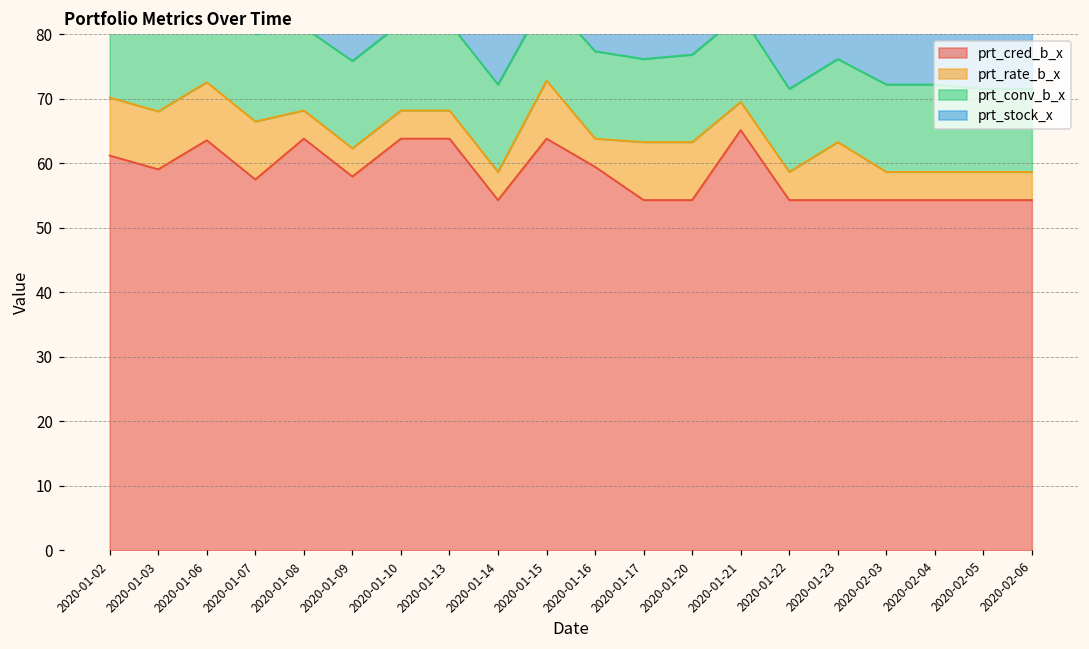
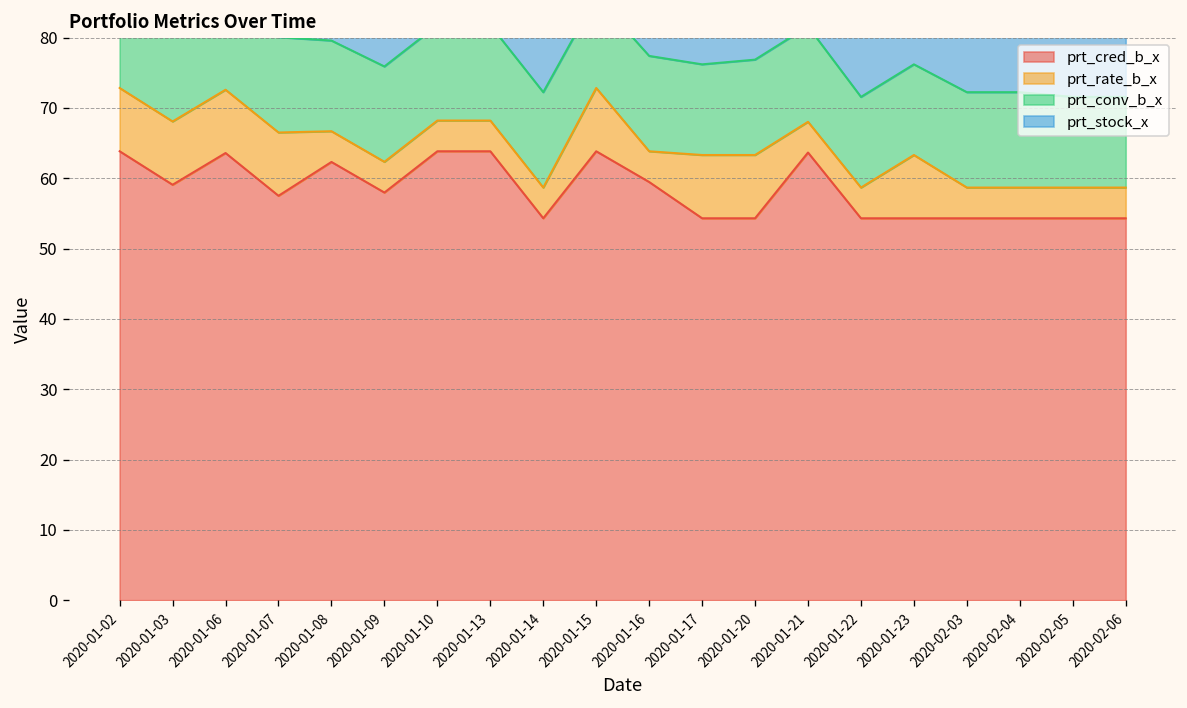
  {
    "prt_cred_b_x": {
-     "2020-01-02": 61,
+     "2020-01-02": 64,
      "2020-01-03": 59,
      "2020-01-06": 64,
      "2020-01-07": 58,
-     "2020-01-08": 64,
+     "2020-01-08": 62,
      "2020-01-09": 58,
      "2020-01-10": 64,
      "2020-01-13": 64,
      "2020-01-14": 54,
      "2020-01-15": 64,
      "2020-01-16": 59,
      "2020-01-17": 54,
      "2020-01-20": 54,
-     "2020-01-21": 65,
+     "2020-01-21": 64,
      "2020-01-22": 54,
      "2020-01-23": 54,
      "2020-02-03": 54,
      "2020-02-04": 54,
      "2020-02-05": 54,
      "2020-02-06": 54
    },
    "prt_rate_b_x": {
      "2020-01-02": 9,
      "2020-01-03": 9,
      "2020-01-06": 9,
      "2020-01-07": 9,
      "2020-01-08": 4,
      "2020-01-09": 4,
      "2020-01-10": 4,
      "2020-01-13": 4,
      "2020-01-14": 4,
      "2020-01-15": 9,
      "2020-01-16": 4,
      "2020-01-17": 9,
      "2020-01-20": 9,
      "2020-01-21": 4,
      "2020-01-22": 4,
      "2020-01-23": 9,
      "2020-02-03": 4,
      "2020-02-04": 4,
      "2020-02-05": 4,
      "2020-02-06": 4
    },
    "prt_conv_b_x": {
      "2020-01-07": 14,
      "2020-01-09": 14,
      "2020-01-14": 14,
      "2020-01-16": 14,
      "2020-01-17": 13,
      "2020-01-20": 14,
      "2020-01-22": 13,
      "2020-01-23": 13,
      "2020-02-03": 14
    }
  }
